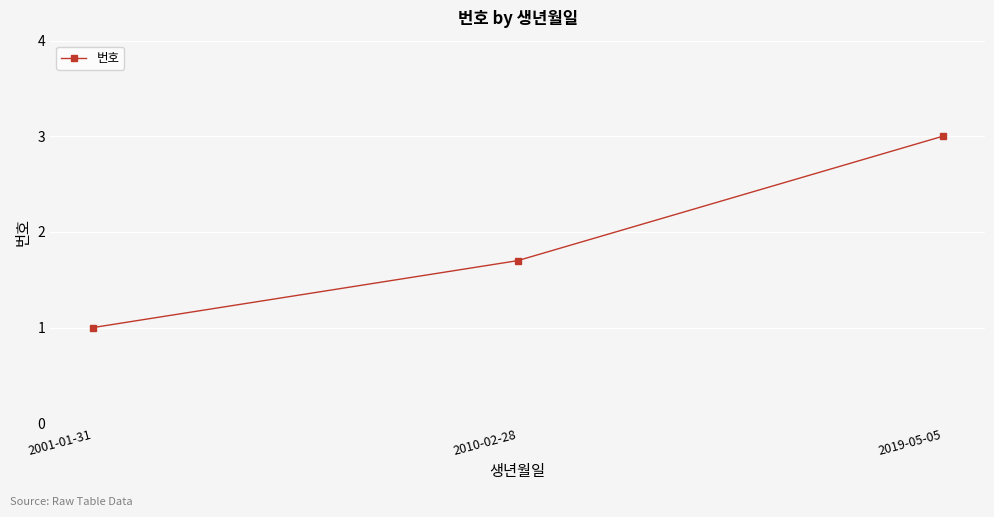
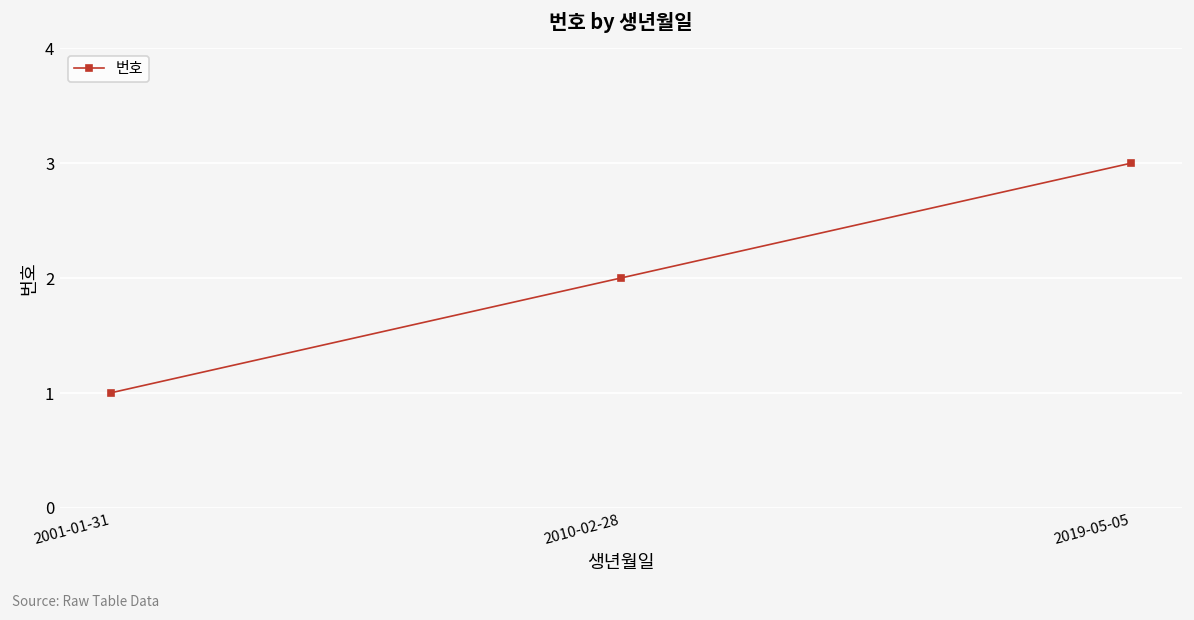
  {
    "2001-01-31": 1.0,
-   "2010-02-28": 1.7,
+   "2010-02-28": 2.0,
    "2019-05-05": 3.0
  }
